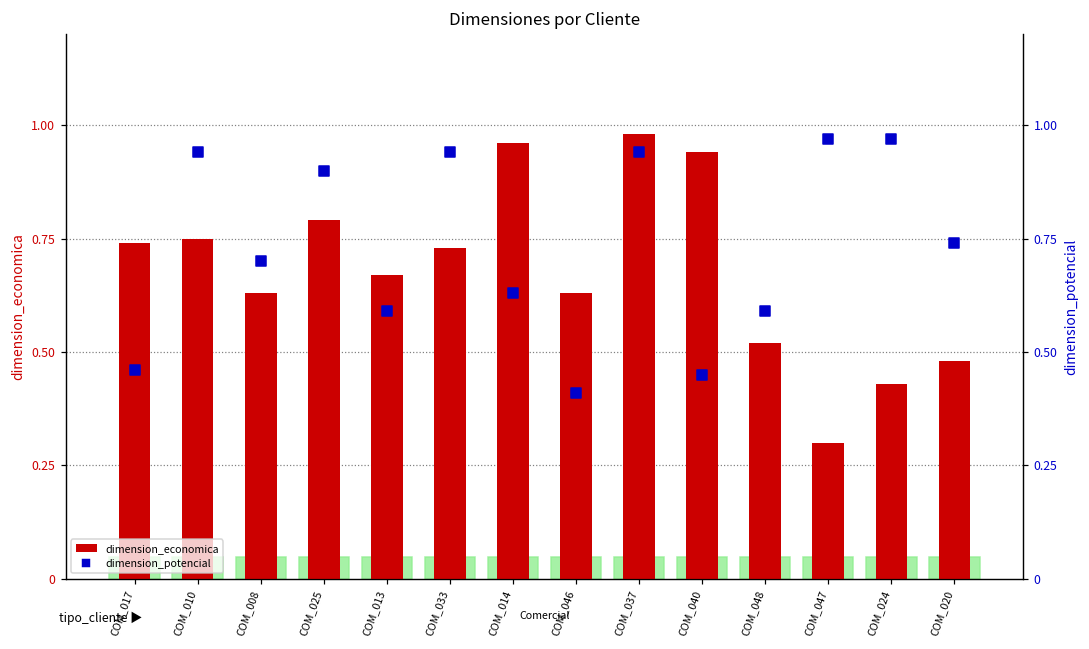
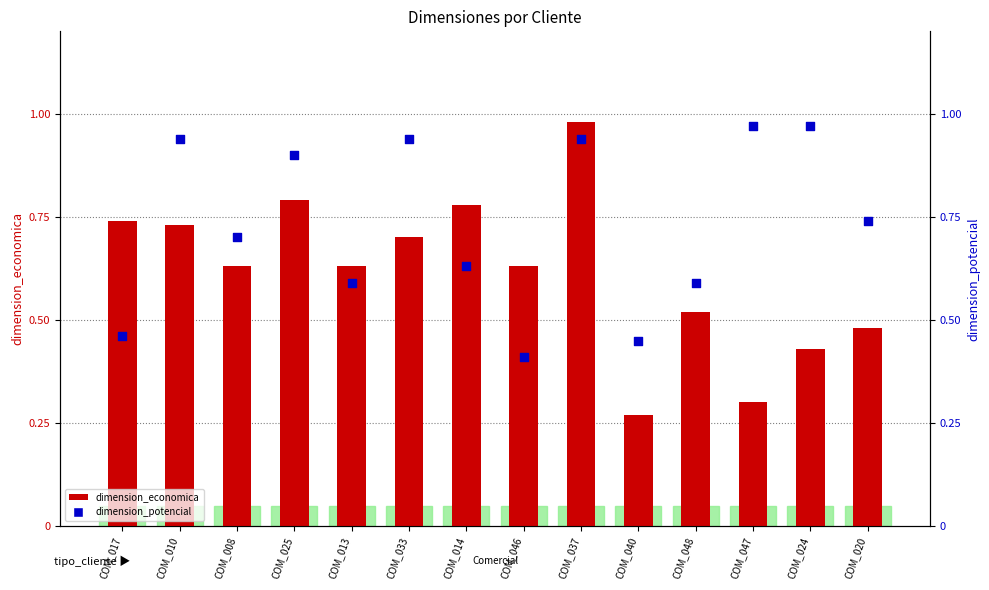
  {
    "dimension_economica": {
      "COM_017": 0.74,
-     "COM_010": 0.75,
+     "COM_010": 0.73,
      "COM_008": 0.63,
      "COM_025": 0.79,
-     "COM_013": 0.67,
-     "COM_033": 0.73,
-     "COM_014": 0.96,
+     "COM_013": 0.63,
+     "COM_033": 0.70,
+     "COM_014": 0.78,
      "COM_046": 0.63,
      "COM_037": 0.98,
-     "COM_040": 0.94,
+     "COM_040": 0.27,
      "COM_048": 0.52,
      "COM_047": 0.30,
      "COM_024": 0.43,
      "COM_020": 0.48
    }
  }
